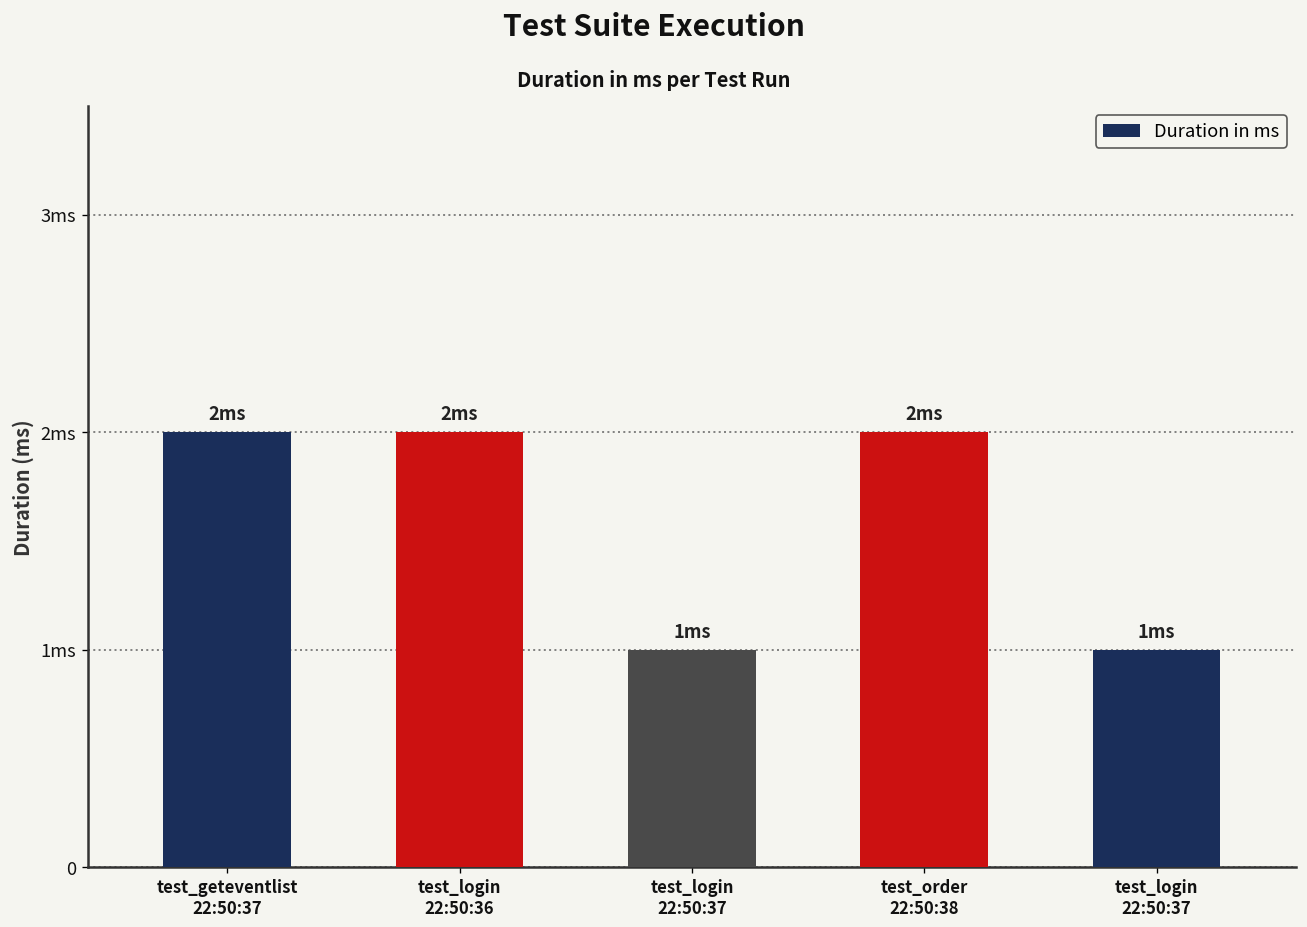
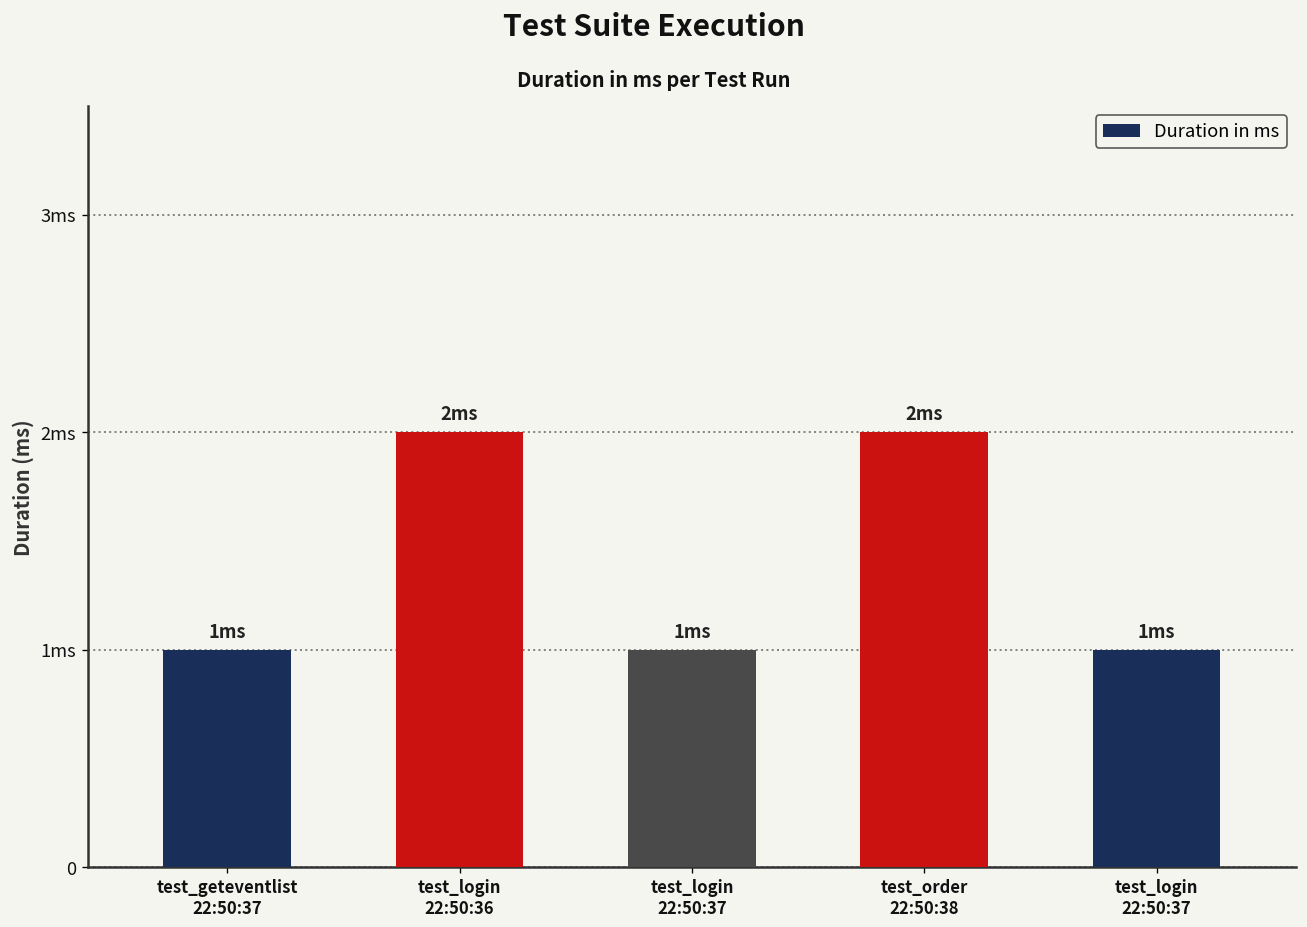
  {
-   "test_geteventlist 22:50:37": 2,
+   "test_geteventlist 22:50:37": 1,
    "test_login 22:50:36": 2,
    "test_order 22:50:38": 2
  }
